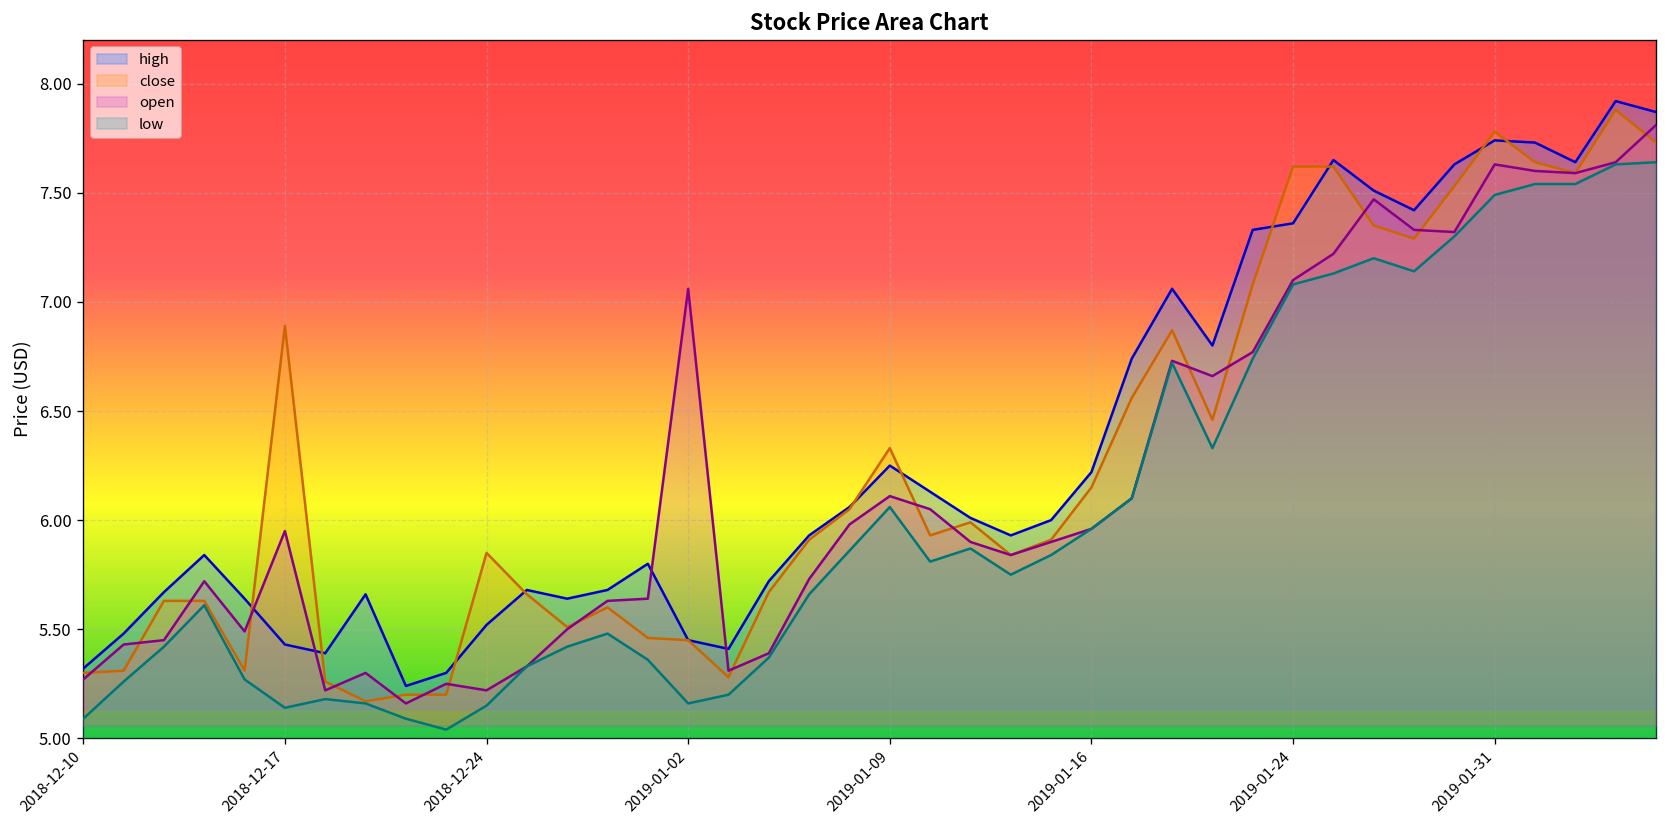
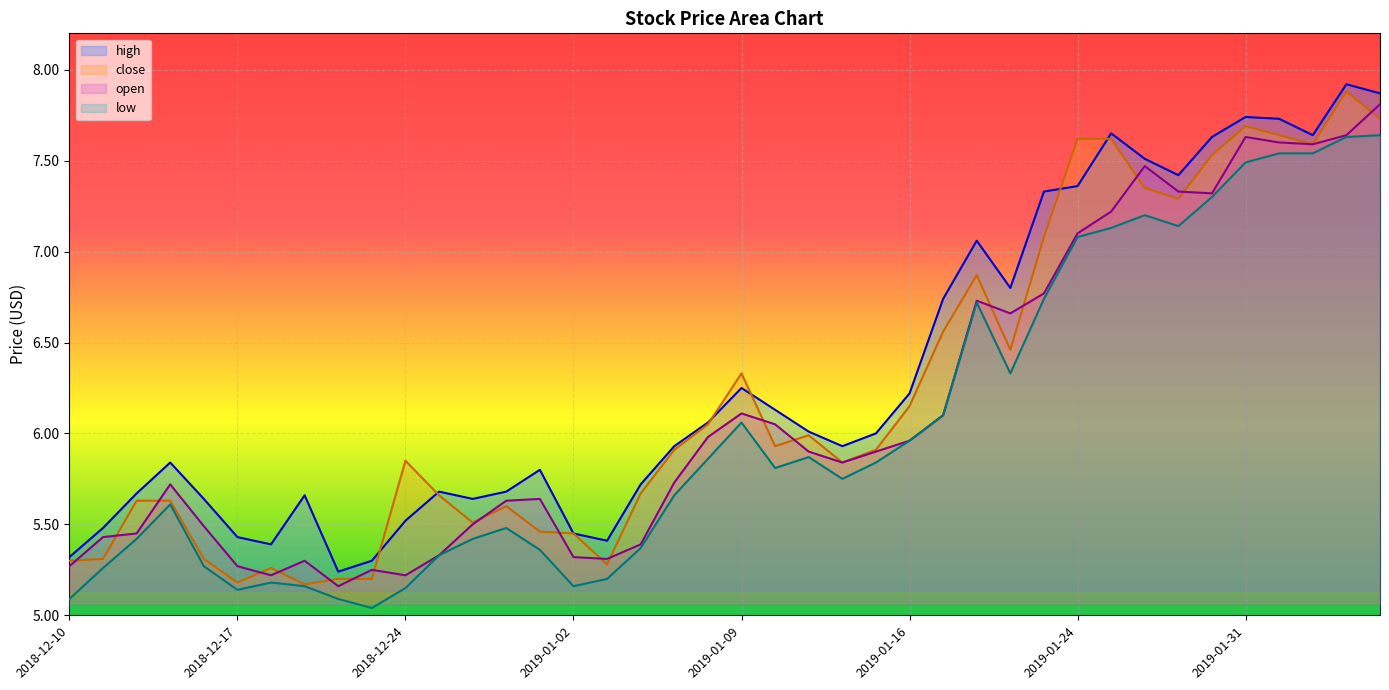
  {
    "close": {
      "2018-12-10": 5.30,
-     "2018-12-17": 6.89,
+     "2018-12-17": 5.18,
      "2018-12-24": 5.85,
      "2019-01-09": 6.33,
      "2019-01-16": 6.15,
      "2019-01-24": 7.62,
-     "2019-01-31": 7.78
+     "2019-01-31": 7.69
    },
    "open": {
      "2018-12-10": 5.27,
-     "2018-12-17": 5.95,
+     "2018-12-17": 5.27,
      "2018-12-24": 5.22,
-     "2019-01-02": 7.06,
+     "2019-01-02": 5.32,
      "2019-01-09": 6.11,
      "2019-01-24": 7.10,
      "2019-01-31": 7.63
    }
  }
